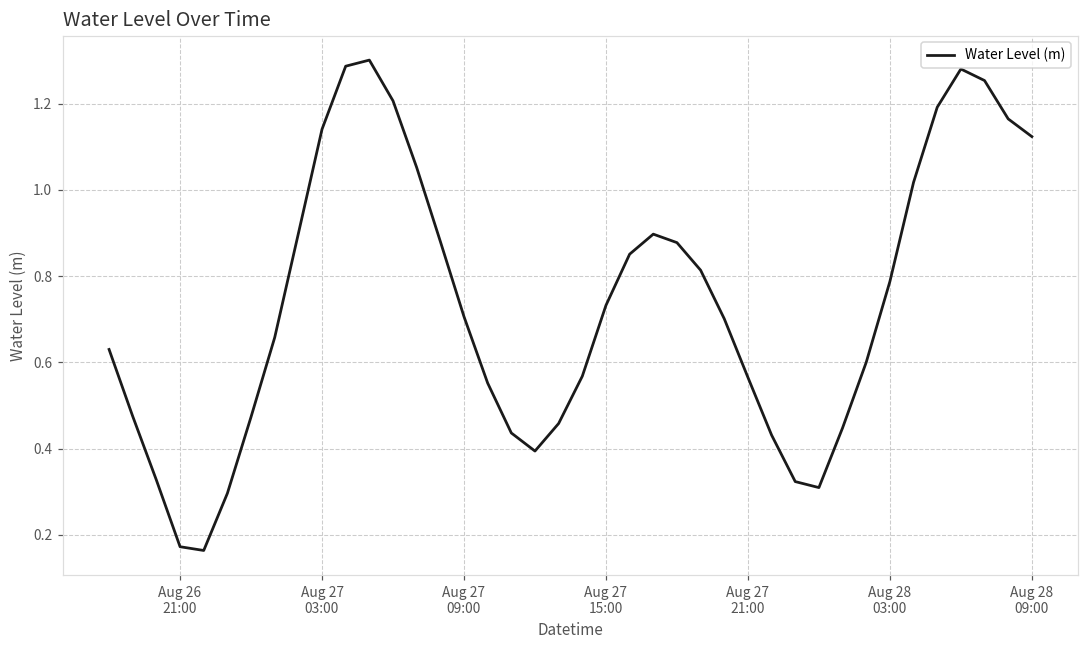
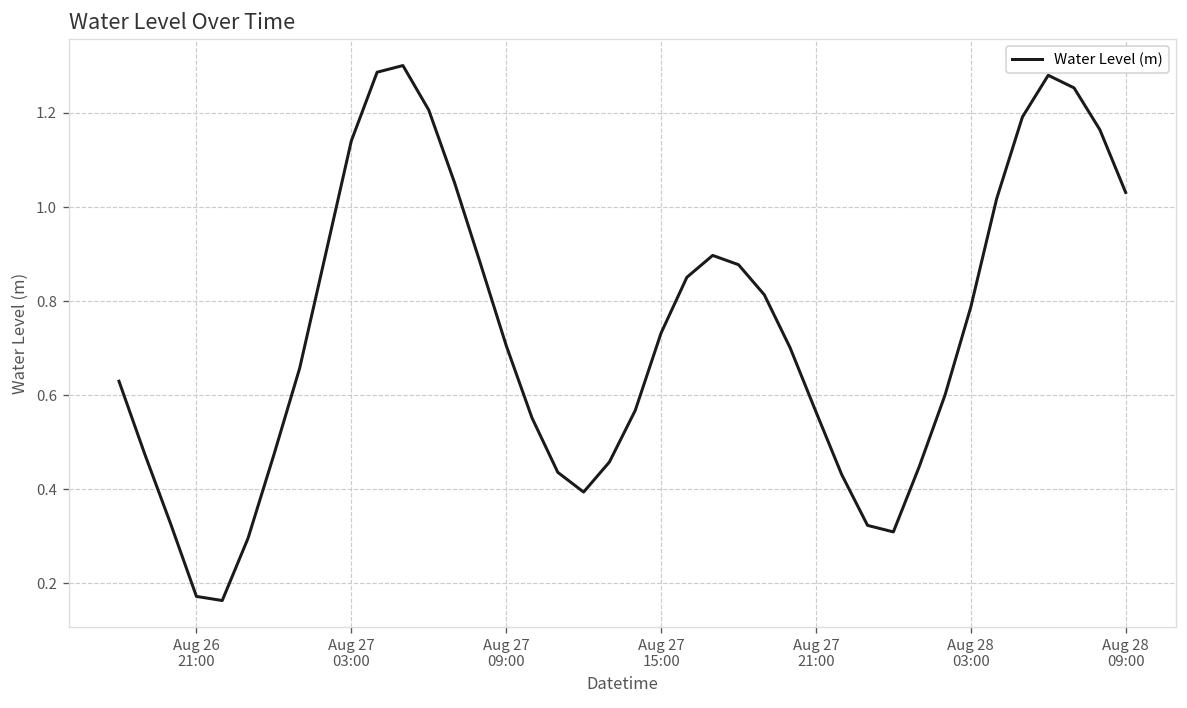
  {
    "Aug 26 21:00": 0.17,
    "Aug 27 03:00": 1.14,
    "Aug 27 09:00": 0.71,
    "Aug 27 15:00": 0.73,
    "Aug 27 21:00": 0.56,
    "Aug 28 03:00": 0.79,
-   "Aug 28 09:00": 1.12
+   "Aug 28 09:00": 1.03
  }
